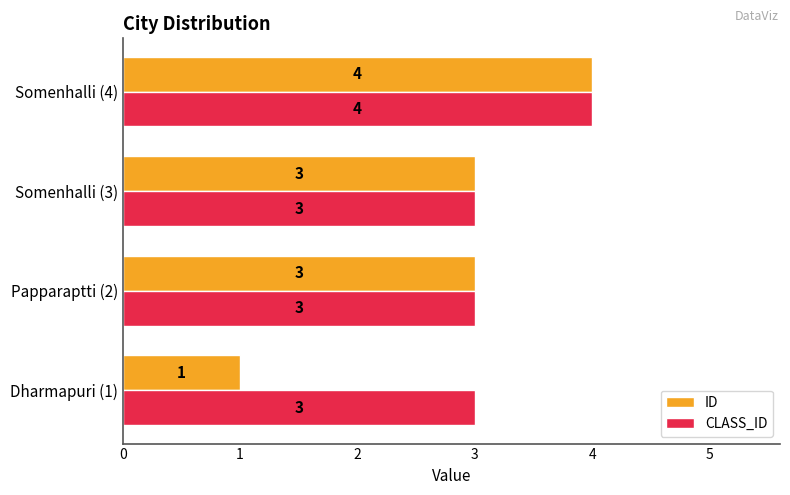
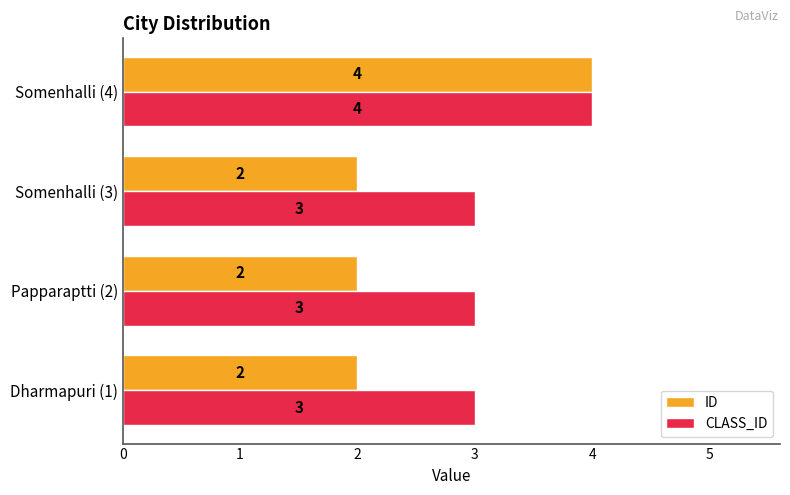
  {
    "ID": {
      "Somenhalli (4)": 4,
-     "Somenhalli (3)": 3,
-     "Papparaptti (2)": 3,
-     "Dharmapuri (1)": 1
+     "Somenhalli (3)": 2,
+     "Papparaptti (2)": 2,
+     "Dharmapuri (1)": 2
    },
    "CLASS_ID": {
      "Somenhalli (4)": 4,
      "Somenhalli (3)": 3,
      "Papparaptti (2)": 3,
      "Dharmapuri (1)": 3
    }
  }
